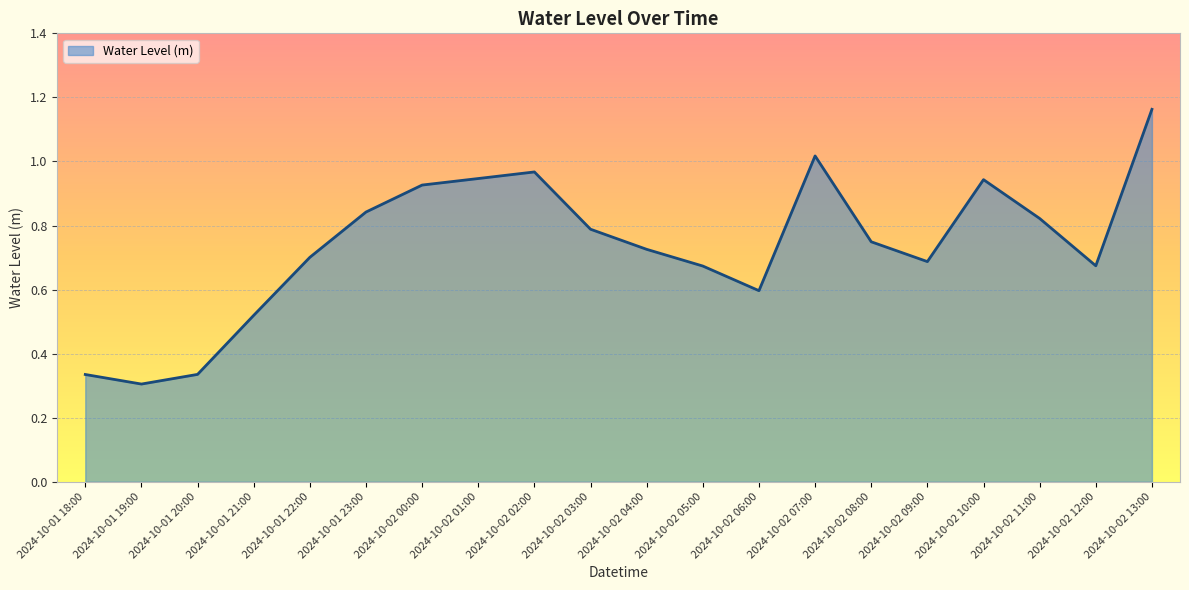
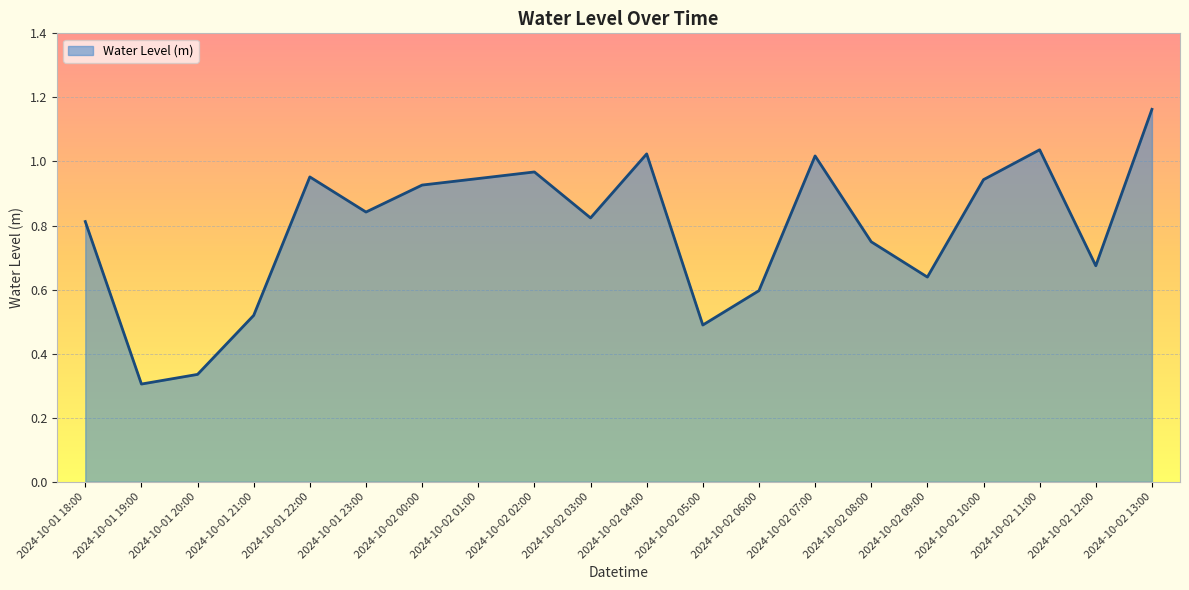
  {
-   "2024-10-01 18:00": 0.33,
+   "2024-10-01 18:00": 0.81,
    "2024-10-01 19:00": 0.31,
    "2024-10-01 20:00": 0.34,
    "2024-10-01 21:00": 0.52,
-   "2024-10-01 22:00": 0.70,
+   "2024-10-01 22:00": 0.95,
    "2024-10-01 23:00": 0.84,
    "2024-10-02 00:00": 0.93,
    "2024-10-02 01:00": 0.95,
    "2024-10-02 02:00": 0.97,
-   "2024-10-02 03:00": 0.79,
-   "2024-10-02 04:00": 0.73,
-   "2024-10-02 05:00": 0.67,
+   "2024-10-02 03:00": 0.82,
+   "2024-10-02 04:00": 1.02,
+   "2024-10-02 05:00": 0.49,
    "2024-10-02 06:00": 0.60,
    "2024-10-02 07:00": 1.02,
    "2024-10-02 08:00": 0.75,
-   "2024-10-02 09:00": 0.69,
+   "2024-10-02 09:00": 0.64,
    "2024-10-02 10:00": 0.94,
-   "2024-10-02 11:00": 0.82,
+   "2024-10-02 11:00": 1.04,
    "2024-10-02 12:00": 0.67,
    "2024-10-02 13:00": 1.16
  }
